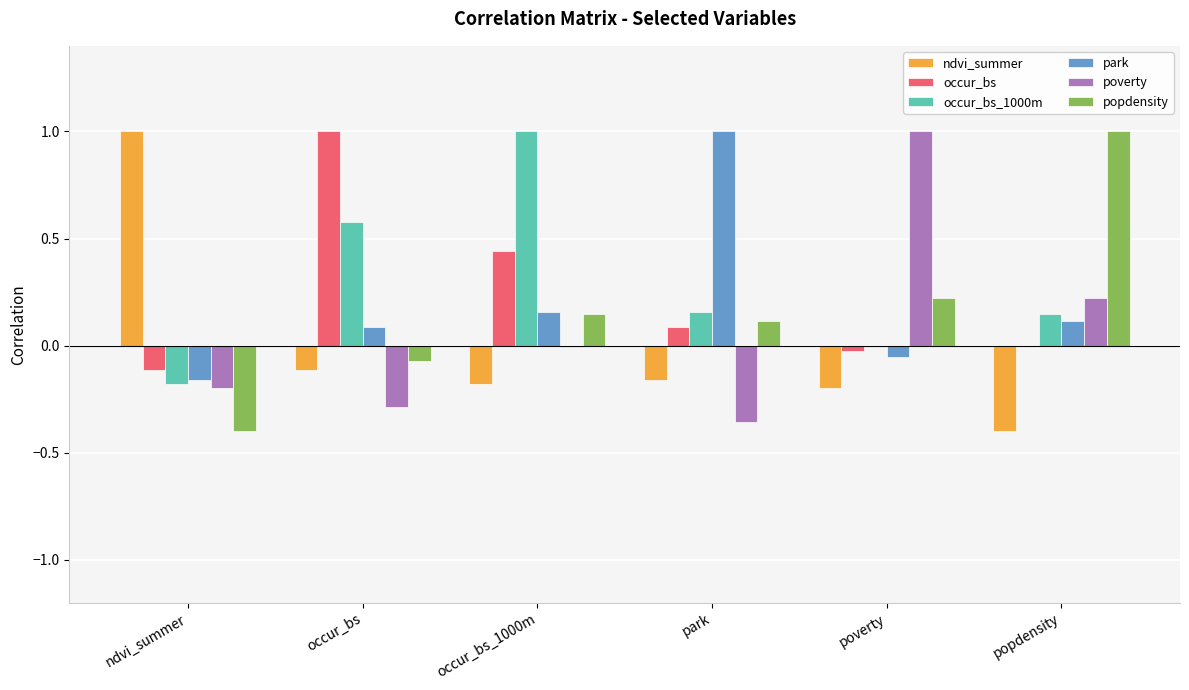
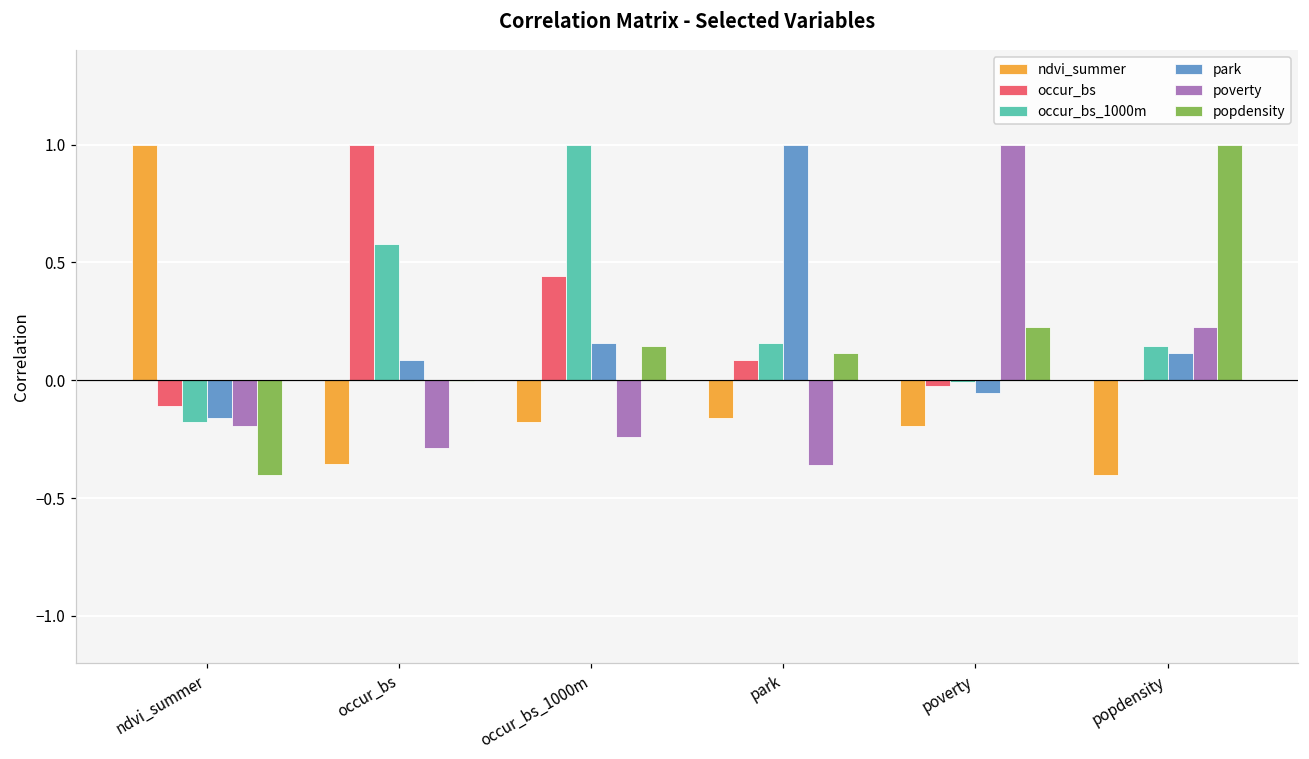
  {
    "ndvi_summer": {
      "ndvi_summer": 1.00,
-     "occur_bs": -0.11,
+     "occur_bs": -0.35,
      "occur_bs_1000m": -0.18,
      "park": -0.16,
      "poverty": -0.20,
      "popdensity": -0.40
    },
    "occur_bs": {
      "ndvi_summer": -0.11,
      "occur_bs": 1.00,
      "occur_bs_1000m": 0.44,
      "park": 0.08,
      "poverty": -0.02
    },
    "poverty": {
      "ndvi_summer": -0.20,
      "occur_bs": -0.29,
-     "occur_bs_1000m": -0.01,
+     "occur_bs_1000m": -0.24,
      "park": -0.36,
      "poverty": 1.00,
      "popdensity": 0.22
    },
    "popdensity": {
      "ndvi_summer": -0.40,
-     "occur_bs": -0.07,
+     "occur_bs": 0.00,
      "occur_bs_1000m": 0.15,
      "park": 0.12,
      "poverty": 0.22,
      "popdensity": 1.00
    }
  }
